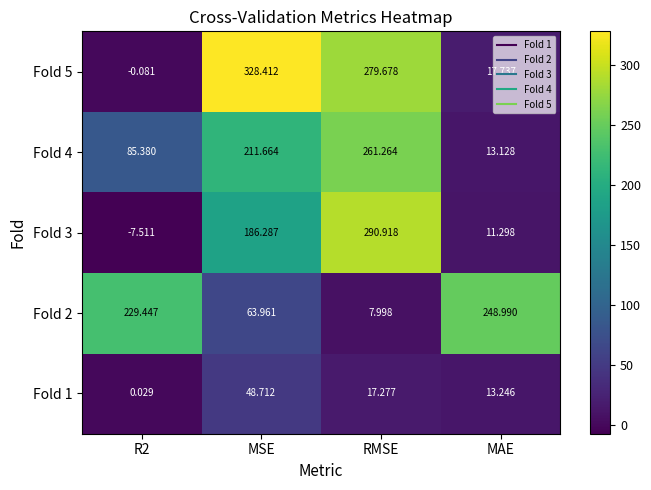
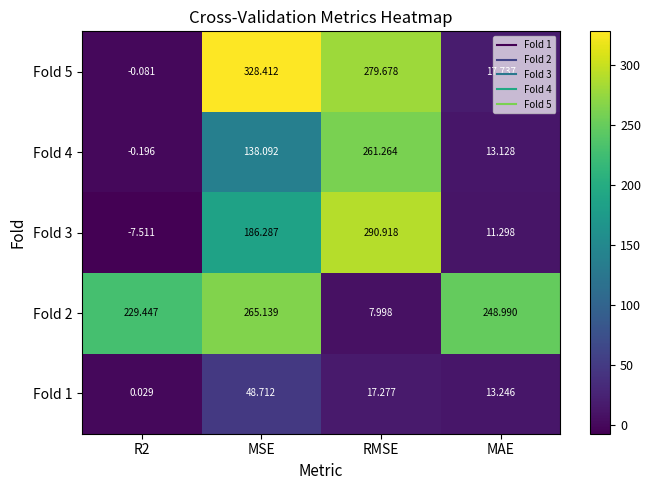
  {
    "Fold 5": {
      "R2": -0.081,
      "MSE": 328.412,
      "RMSE": 279.678
    },
    "Fold 4": {
-     "R2": 85.380,
-     "MSE": 211.664,
+     "R2": -0.196,
+     "MSE": 138.092,
      "RMSE": 261.264,
      "MAE": 13.128
    },
    "Fold 3": {
      "R2": -7.511,
      "MSE": 186.287,
      "RMSE": 290.918,
      "MAE": 11.298
    },
    "Fold 2": {
      "R2": 229.447,
-     "MSE": 63.961,
+     "MSE": 265.139,
      "RMSE": 7.998,
      "MAE": 248.990
    },
    "Fold 1": {
      "R2": 0.029,
      "MSE": 48.712,
      "RMSE": 17.277,
      "MAE": 13.246
    }
  }
